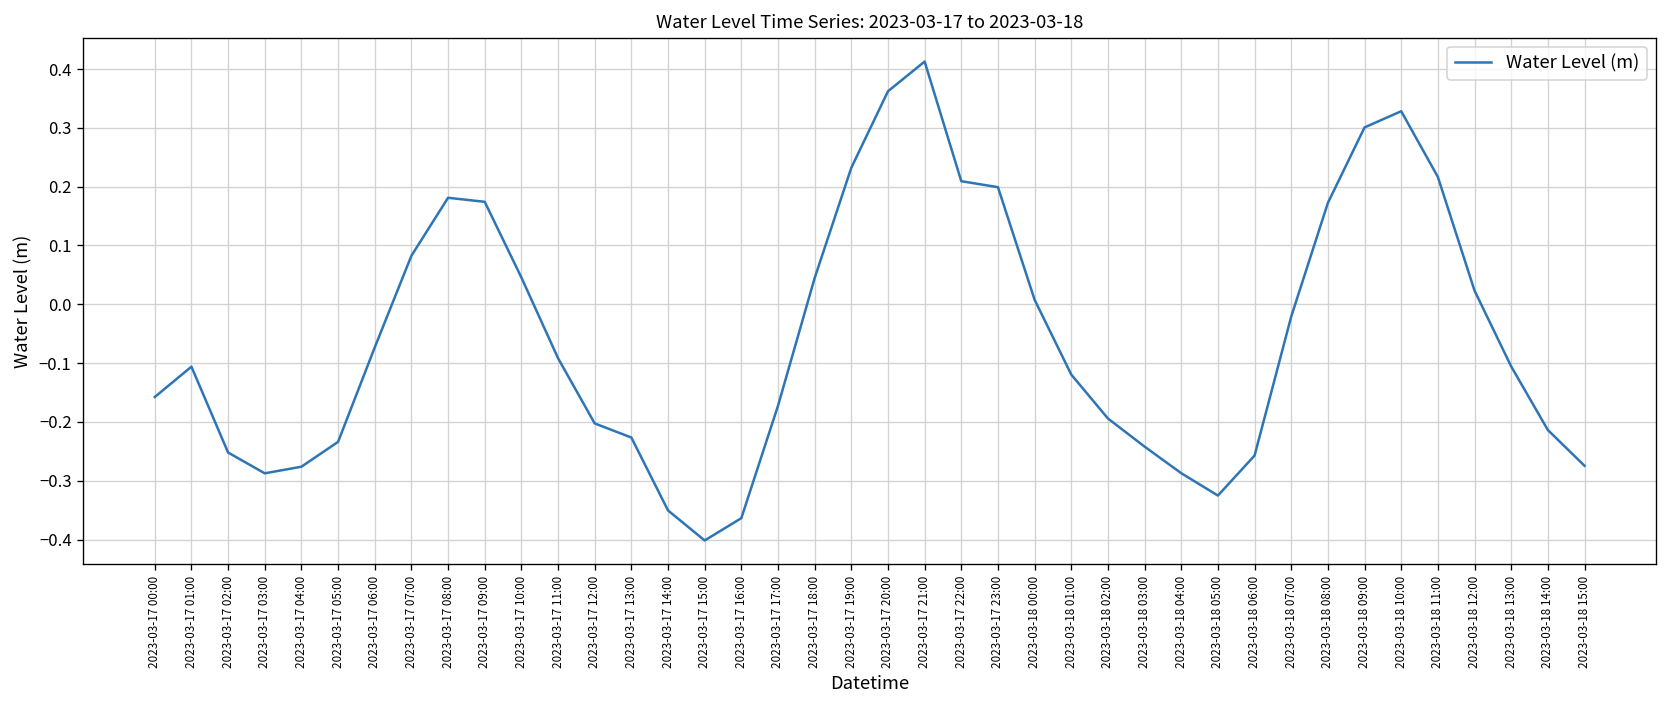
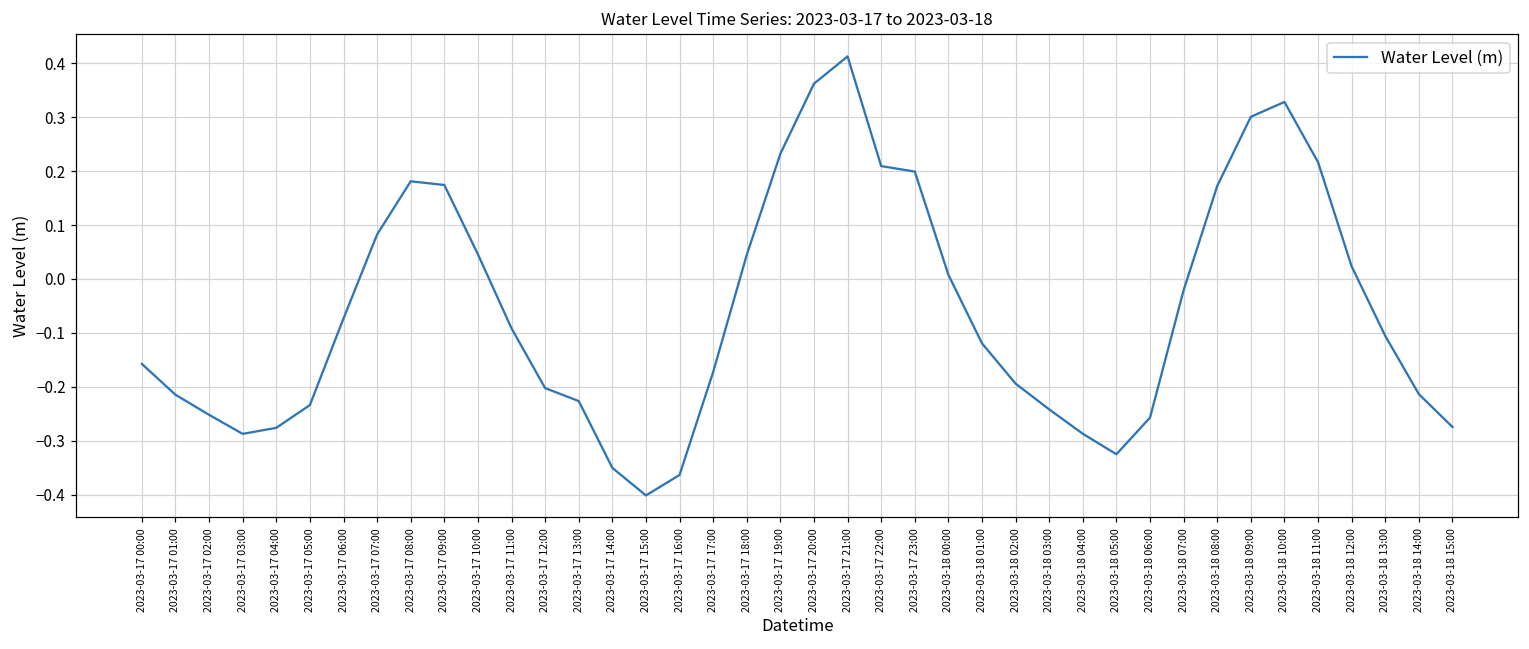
  {
    "2023-03-17 00:00": -0.16,
-   "2023-03-17 01:00": -0.11,
+   "2023-03-17 01:00": -0.21,
    "2023-03-17 02:00": -0.25,
    "2023-03-17 03:00": -0.29,
    "2023-03-17 04:00": -0.28,
    "2023-03-17 05:00": -0.23,
    "2023-03-17 06:00": -0.07,
    "2023-03-17 07:00": 0.08,
    "2023-03-17 08:00": 0.18,
    "2023-03-17 09:00": 0.17,
    "2023-03-17 10:00": 0.05,
    "2023-03-17 11:00": -0.09,
    "2023-03-17 12:00": -0.20,
    "2023-03-17 13:00": -0.23,
    "2023-03-17 14:00": -0.35,
    "2023-03-17 15:00": -0.40,
    "2023-03-17 16:00": -0.36,
    "2023-03-17 17:00": -0.17,
    "2023-03-17 18:00": 0.04,
    "2023-03-17 19:00": 0.23,
    "2023-03-17 20:00": 0.36,
    "2023-03-17 21:00": 0.41,
    "2023-03-17 22:00": 0.21,
    "2023-03-17 23:00": 0.20,
    "2023-03-18 00:00": 0.01,
    "2023-03-18 01:00": -0.12,
    "2023-03-18 02:00": -0.19,
    "2023-03-18 03:00": -0.24,
    "2023-03-18 04:00": -0.29,
    "2023-03-18 05:00": -0.33,
    "2023-03-18 06:00": -0.26,
    "2023-03-18 07:00": -0.02,
    "2023-03-18 08:00": 0.17,
    "2023-03-18 09:00": 0.30,
    "2023-03-18 10:00": 0.33,
    "2023-03-18 11:00": 0.22,
    "2023-03-18 12:00": 0.02,
    "2023-03-18 13:00": -0.11,
    "2023-03-18 14:00": -0.21,
    "2023-03-18 15:00": -0.27
  }
